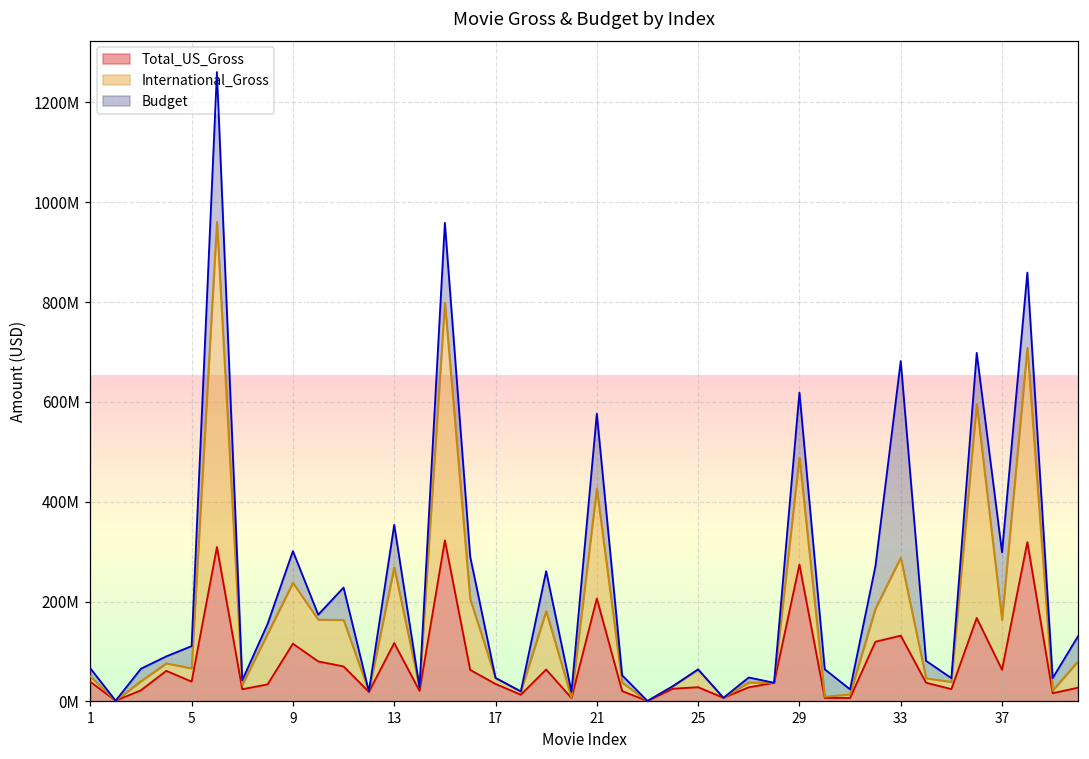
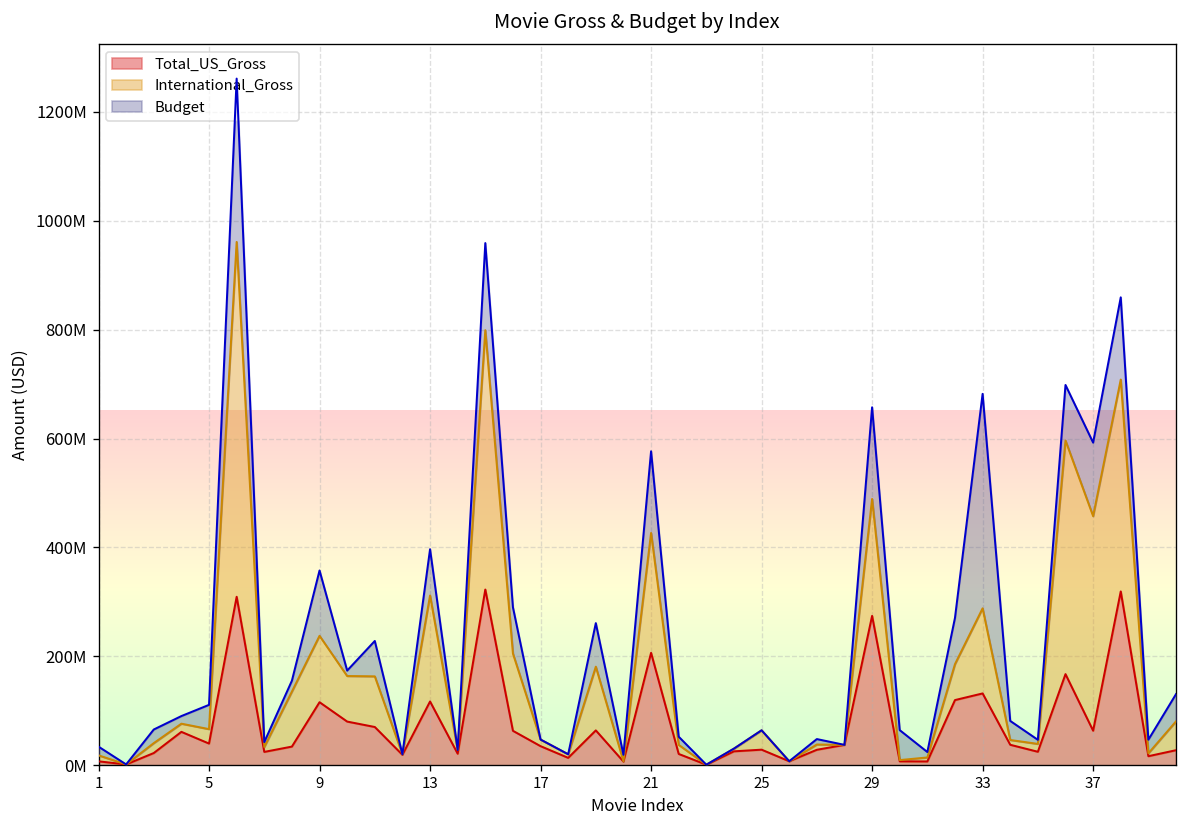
  {
    "Total_US_Gross": {
-     "1": 40000000,
+     "1": 10000000,
      "5": 40000000,
      "9": 120000000,
      "13": 120000000,
      "17": 40000000,
      "21": 210000000,
      "25": 30000000,
      "29": 270000000,
      "33": 130000000,
      "37": 60000000
    },
    "International_Gross": {
      "1": 10000000,
      "5": 30000000,
      "9": 120000000,
-     "13": 150000000,
+     "13": 190000000,
      "21": 220000000,
      "29": 210000000,
      "33": 160000000,
-     "37": 100000000
+     "37": 390000000
    },
    "Budget": {
      "1": 20000000,
      "5": 40000000,
-     "9": 60000000,
+     "9": 120000000,
      "13": 90000000,
      "21": 150000000,
-     "29": 130000000,
+     "29": 170000000,
      "33": 390000000,
      "37": 140000000
    }
  }
